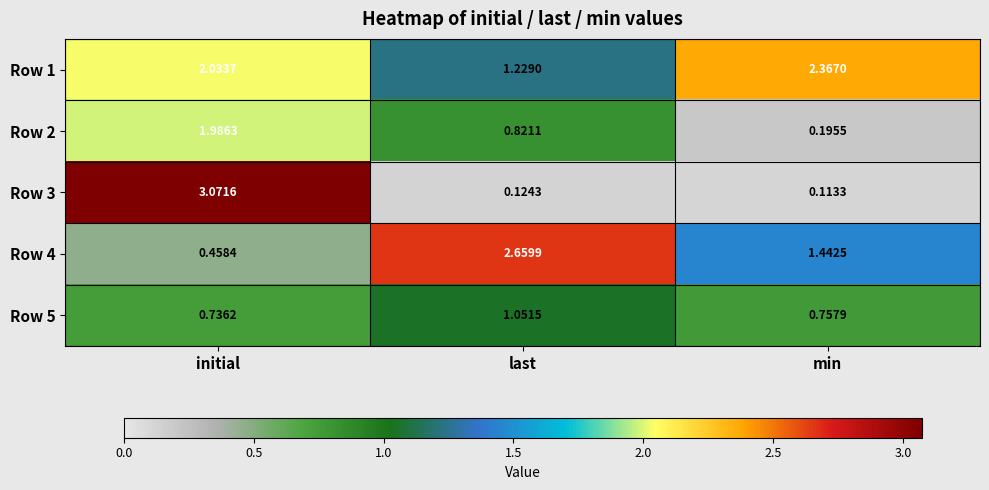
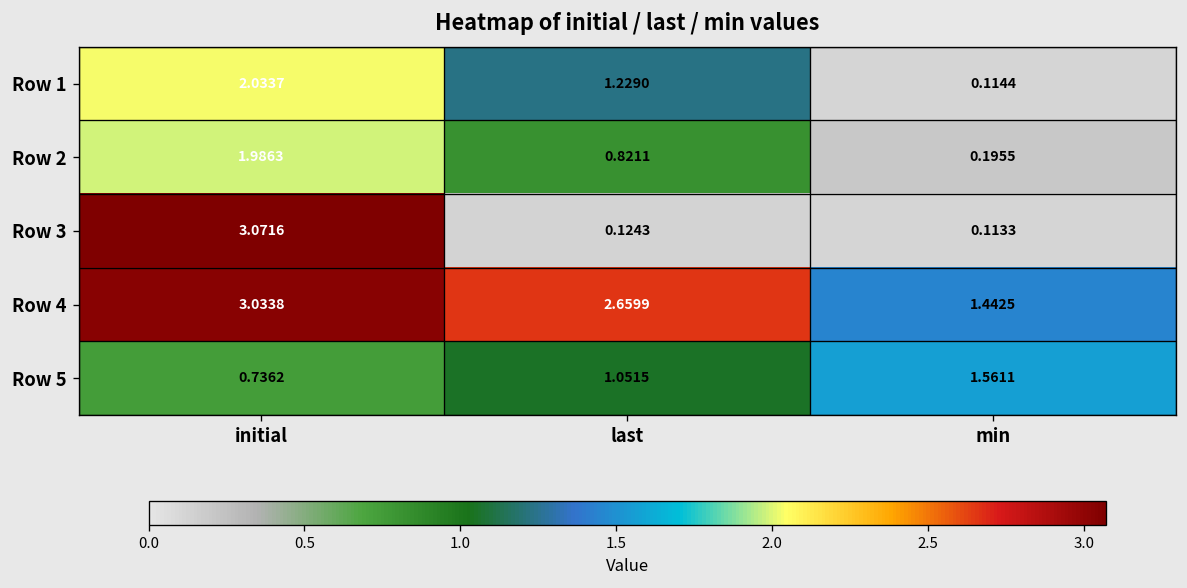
  {
    "Row 1": {
      "initial": 2.0337,
      "last": 1.2290,
-     "min": 2.3670
+     "min": 0.1144
    },
    "Row 2": {
      "initial": 1.9863,
      "last": 0.8211,
      "min": 0.1955
    },
    "Row 3": {
      "initial": 3.0716,
      "last": 0.1243,
      "min": 0.1133
    },
    "Row 4": {
-     "initial": 0.4584,
+     "initial": 3.0338,
      "last": 2.6599,
      "min": 1.4425
    },
    "Row 5": {
      "initial": 0.7362,
      "last": 1.0515,
-     "min": 0.7579
+     "min": 1.5611
    }
  }
